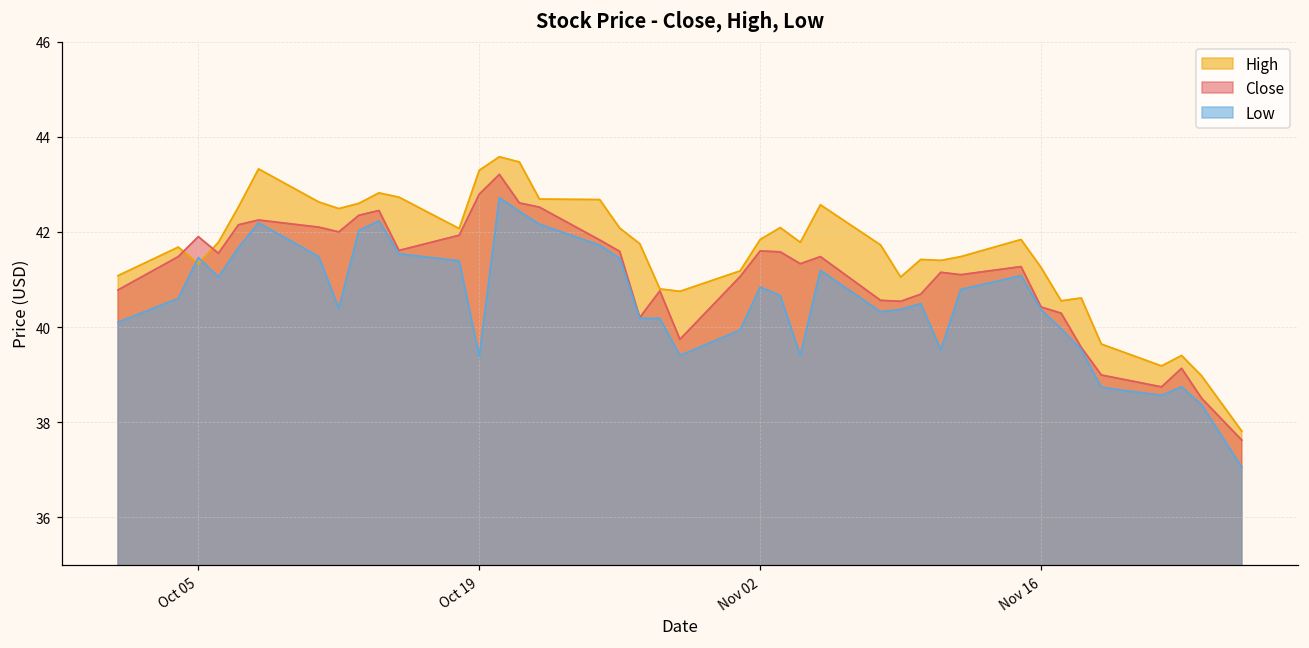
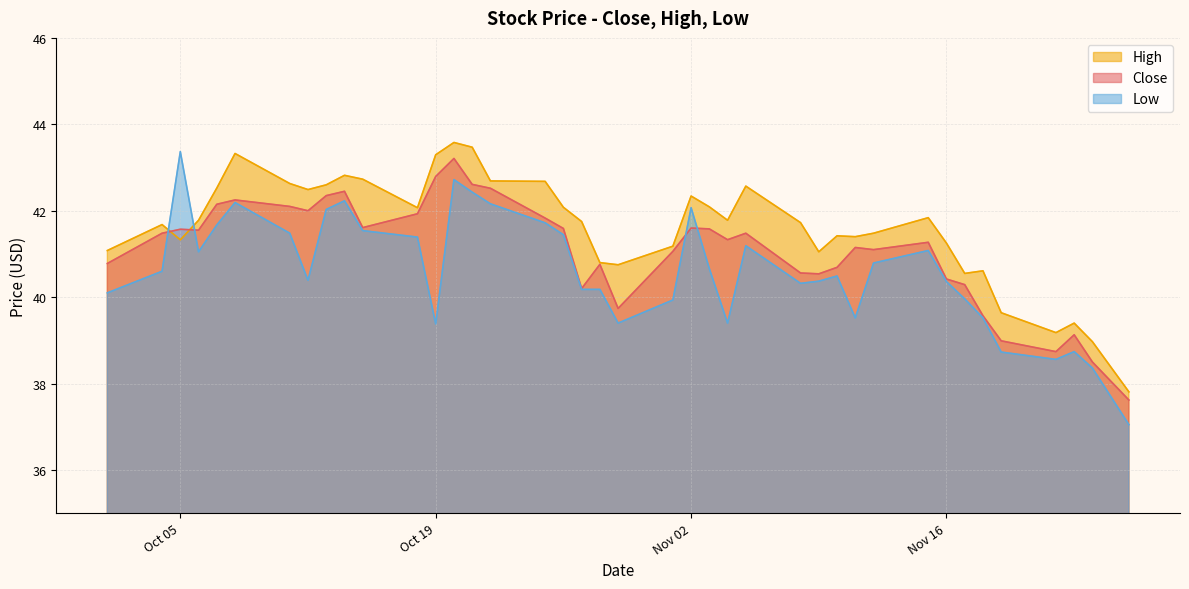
  {
    "High": {
      "Oct 05": 41.3,
      "Oct 19": 43.3,
-     "Nov 02": 41.8,
+     "Nov 02": 42.3,
      "Nov 16": 41.3
    },
    "Close": {
-     "Oct 05": 41.9,
+     "Oct 05": 41.6,
      "Oct 19": 42.8,
      "Nov 02": 41.6,
      "Nov 16": 40.4
    },
    "Low": {
-     "Oct 05": 41.5,
+     "Oct 05": 43.4,
      "Oct 19": 39.4,
-     "Nov 02": 40.8,
+     "Nov 02": 42.1,
      "Nov 16": 40.4
    }
  }
